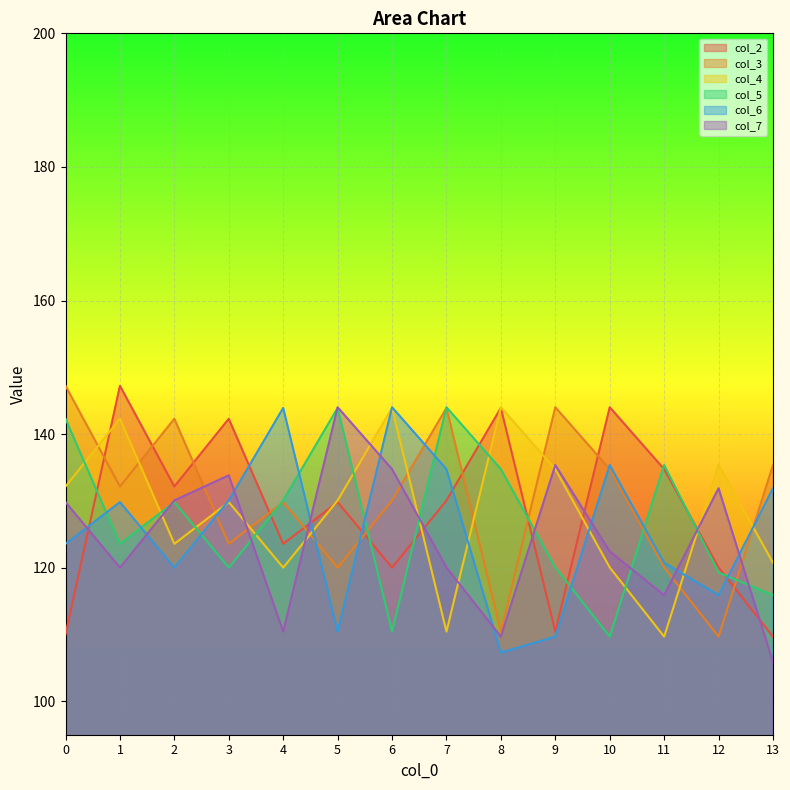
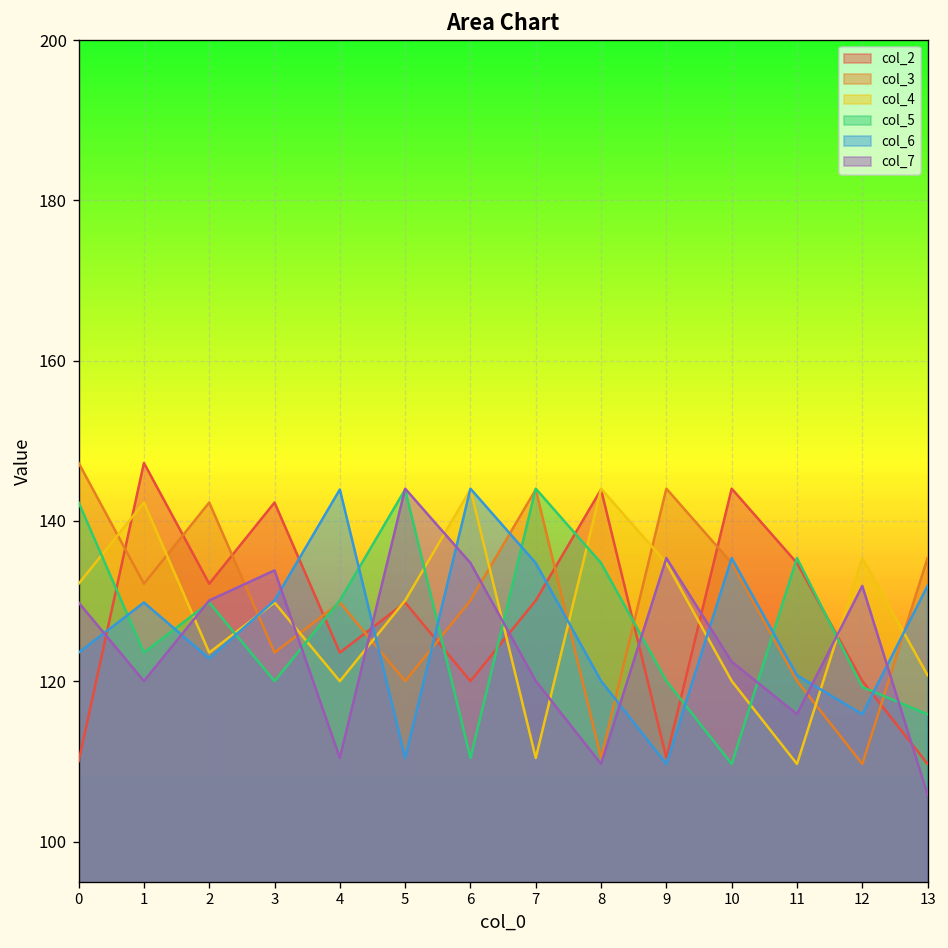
  {
    "col_5": {
      "0": 142,
      "1": 124,
      "3": 120,
      "6": 110,
      "8": 135,
      "9": 120,
      "10": 110,
      "11": 135,
      "12": 119,
      "13": 116
    },
    "col_6": {
      "0": 124,
      "1": 130,
-     "2": 120,
+     "2": 123,
      "4": 144,
      "5": 110,
      "7": 135,
-     "8": 107,
+     "8": 120,
      "9": 110,
      "10": 135,
      "11": 121,
      "12": 116,
      "13": 132
    },
    "col_7": {
      "0": 130,
      "1": 120,
      "3": 134,
      "4": 110,
      "6": 135,
      "7": 120,
      "8": 110,
      "9": 135,
      "10": 122,
      "11": 116,
      "12": 132,
      "13": 106
    }
  }
